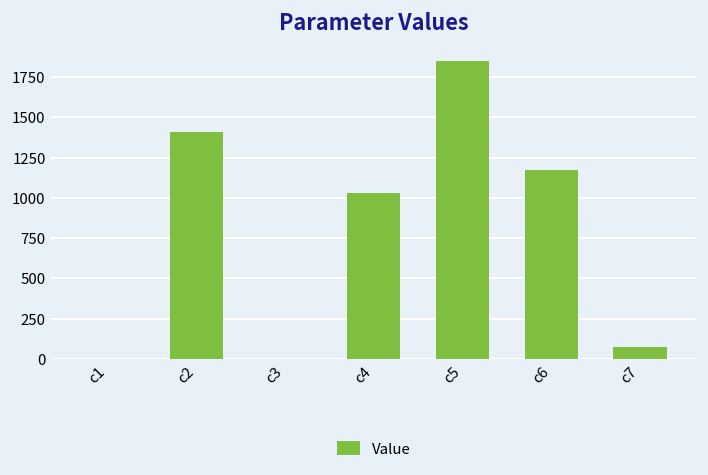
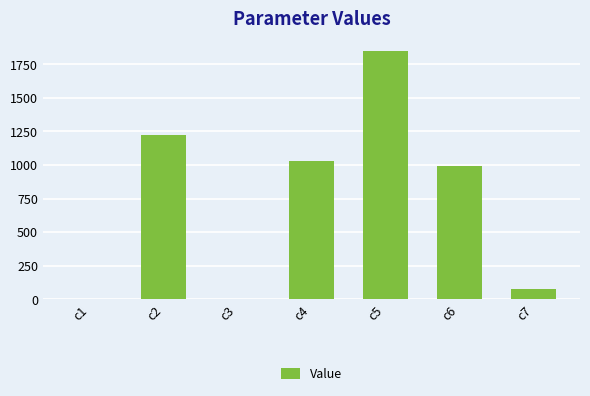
  {
-   "c2": 1410,
+   "c2": 1220,
    "c4": 1030,
    "c5": 1850,
-   "c6": 1170,
+   "c6": 1000,
    "c7": 80
  }
